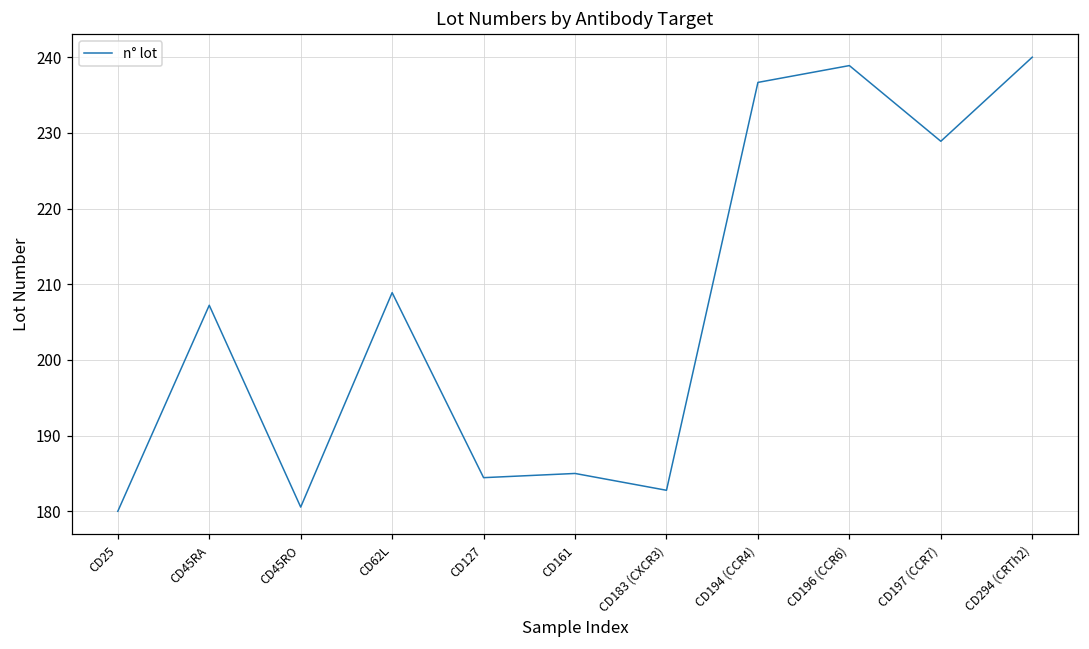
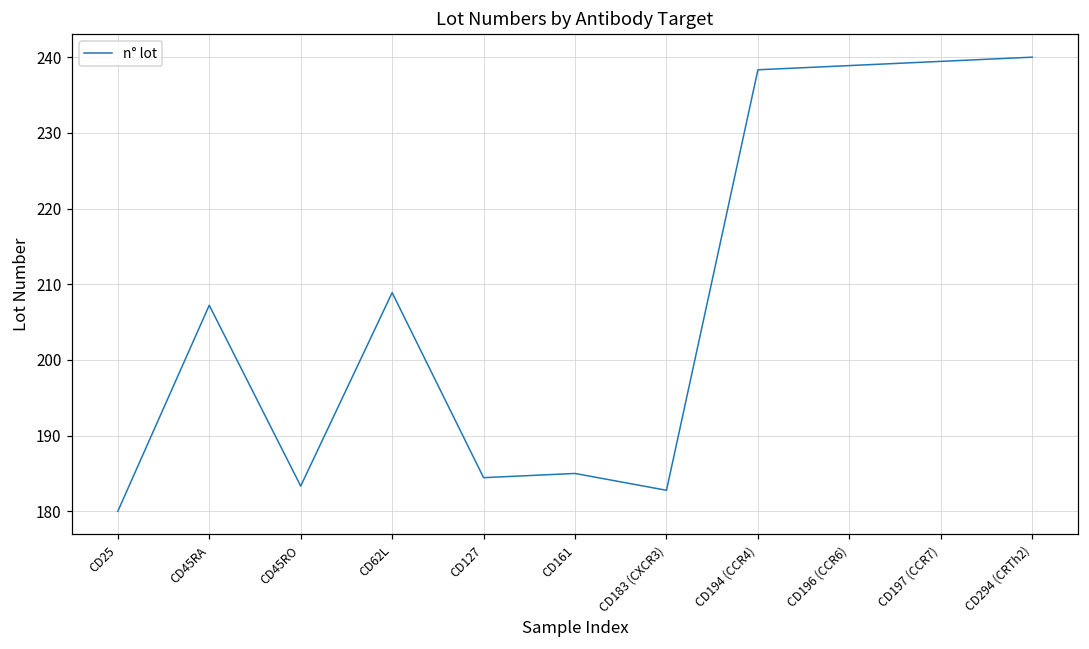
  {
    "CD25": 180,
    "CD45RA": 207,
-   "CD45RO": 181,
+   "CD45RO": 183,
    "CD62L": 209,
    "CD127": 184,
    "CD161": 185,
    "CD183 (CXCR3)": 183,
-   "CD194 (CCR4)": 237,
+   "CD194 (CCR4)": 238,
    "CD196 (CCR6)": 239,
-   "CD197 (CCR7)": 229,
+   "CD197 (CCR7)": 239,
    "CD294 (CRTh2)": 240
  }
